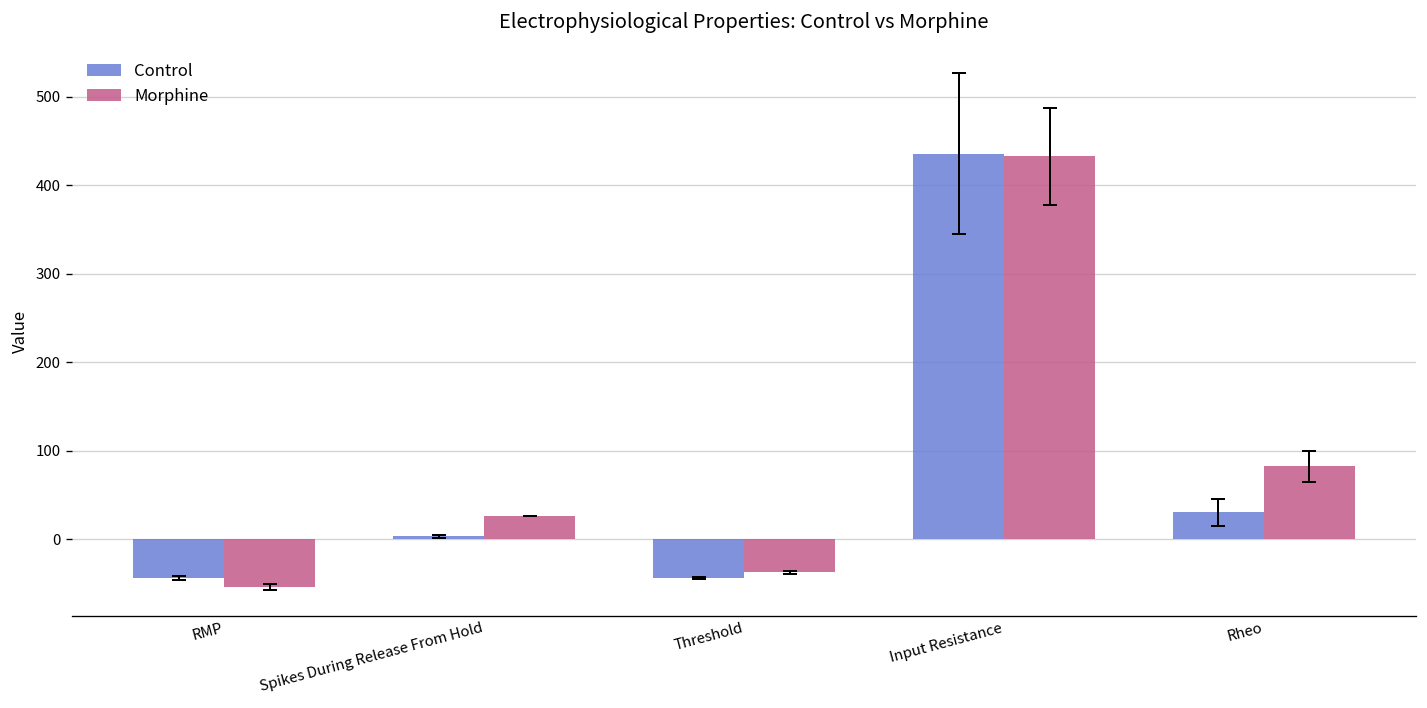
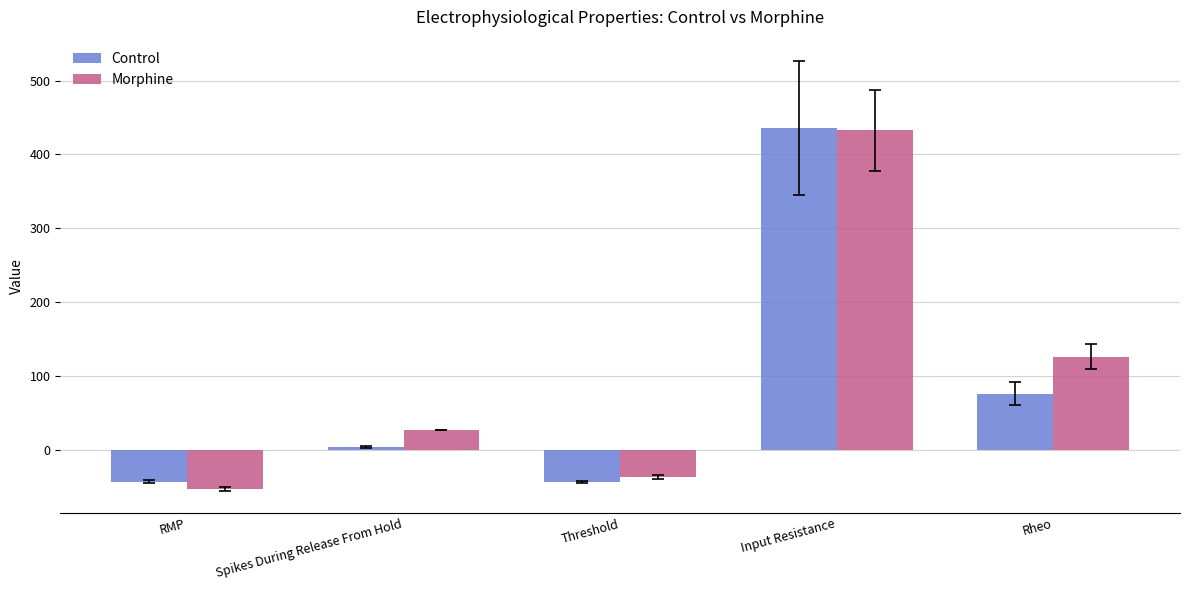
  {
    "Control": {
      "RMP": -40,
      "Spikes During Release From Hold": 0,
      "Threshold": -40,
      "Input Resistance": 440,
-     "Rheo": 30
+     "Rheo": 80
    },
    "Morphine": {
      "RMP": -50,
      "Spikes During Release From Hold": 30,
      "Threshold": -40,
      "Input Resistance": 430,
-     "Rheo": 80
+     "Rheo": 130
    }
  }
